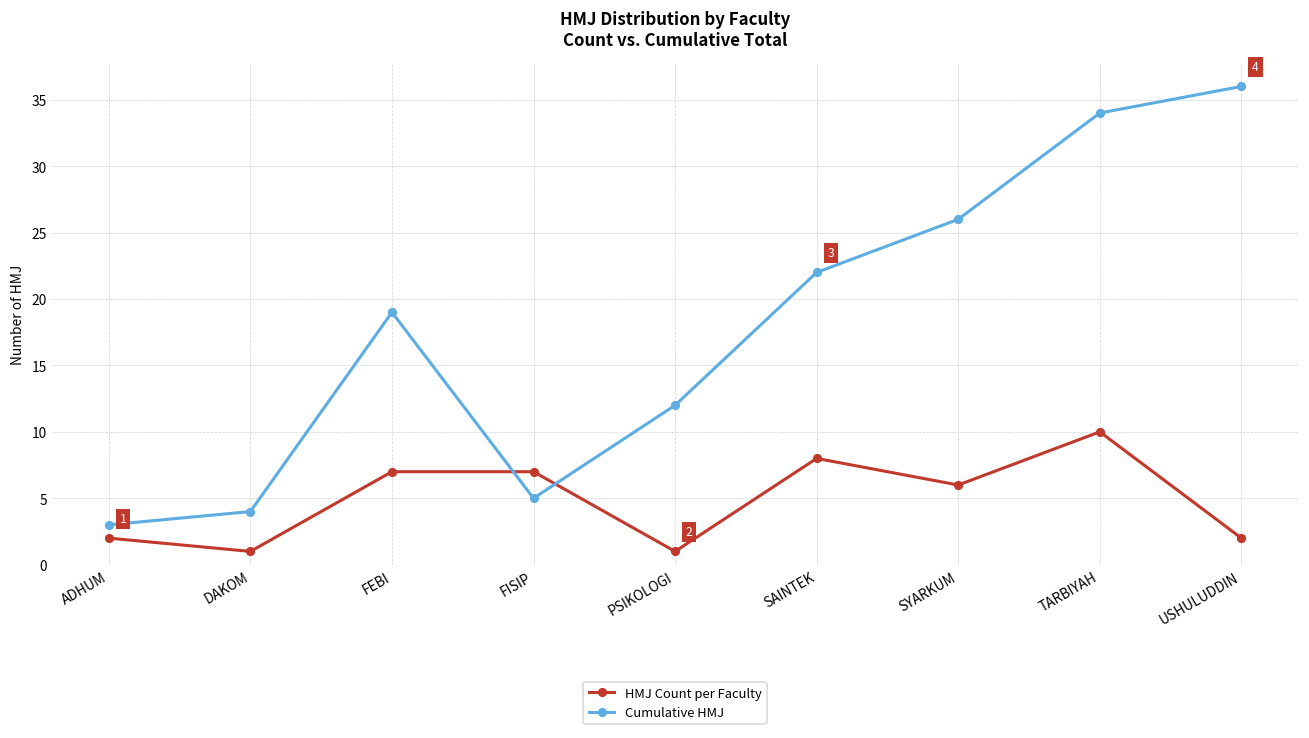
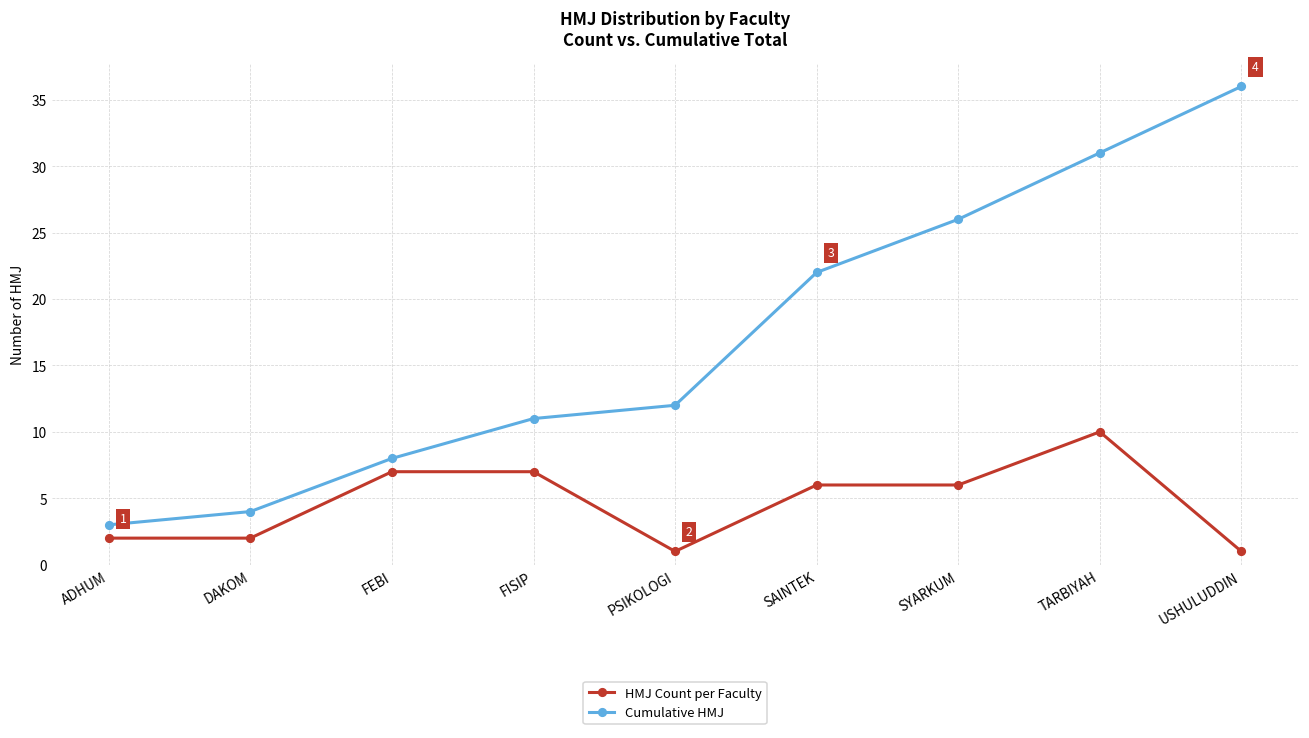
  {
    "HMJ Count per Faculty": {
      "ADHUM": 2,
-     "DAKOM": 1,
+     "DAKOM": 2,
      "FEBI": 7,
      "FISIP": 7,
-     "SAINTEK": 8,
+     "SAINTEK": 6,
      "SYARKUM": 6,
      "TARBIYAH": 10,
-     "USHULUDDIN": 2
+     "USHULUDDIN": 1
    },
    "Cumulative HMJ": {
      "DAKOM": 4,
-     "FEBI": 19,
-     "FISIP": 5,
+     "FEBI": 8,
+     "FISIP": 11,
      "PSIKOLOGI": 12,
      "SYARKUM": 26,
-     "TARBIYAH": 34
+     "TARBIYAH": 31
    }
  }
